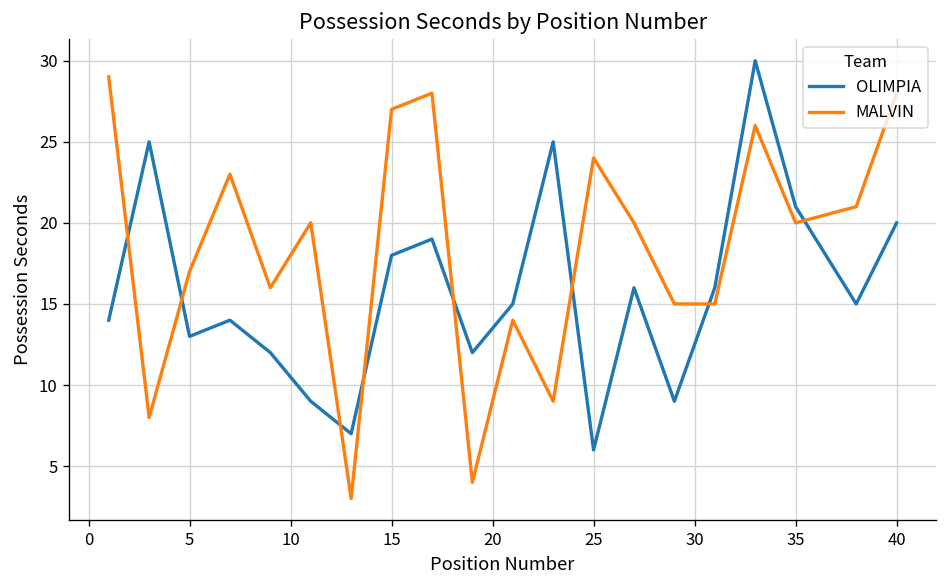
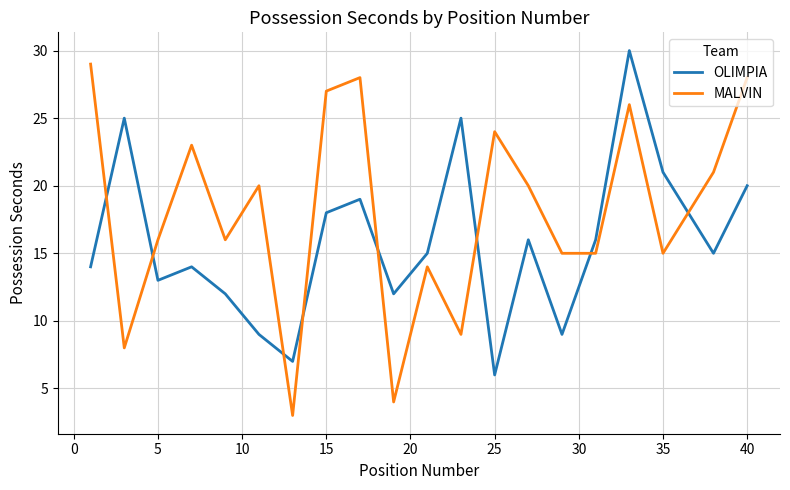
  {
    "OLIMPIA": {
      "5": 13,
      "15": 18,
      "25": 6,
      "35": 21,
      "40": 20
    },
    "MALVIN": {
-     "5": 17,
+     "5": 16,
      "15": 27,
      "25": 24,
-     "35": 20
+     "35": 15
    }
  }
